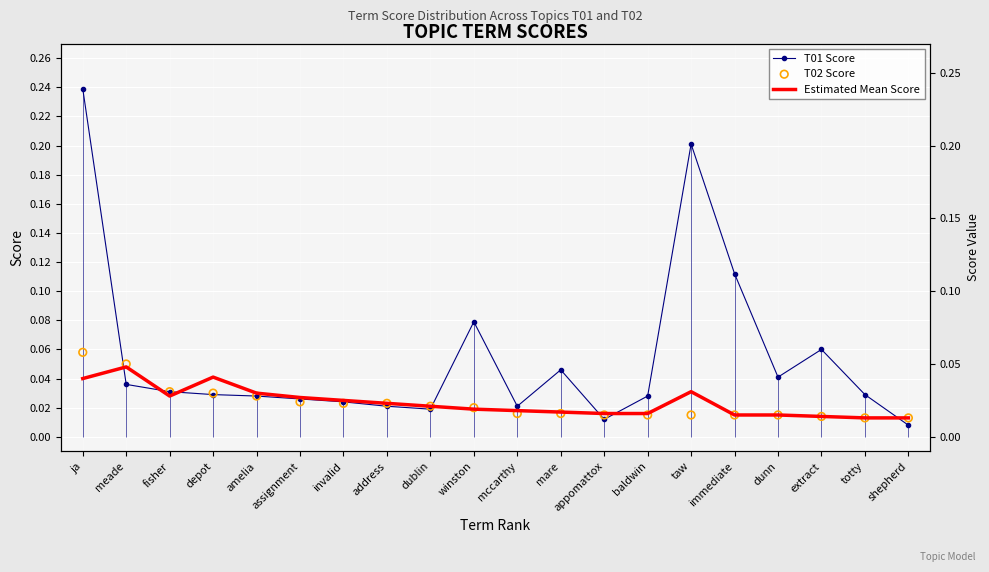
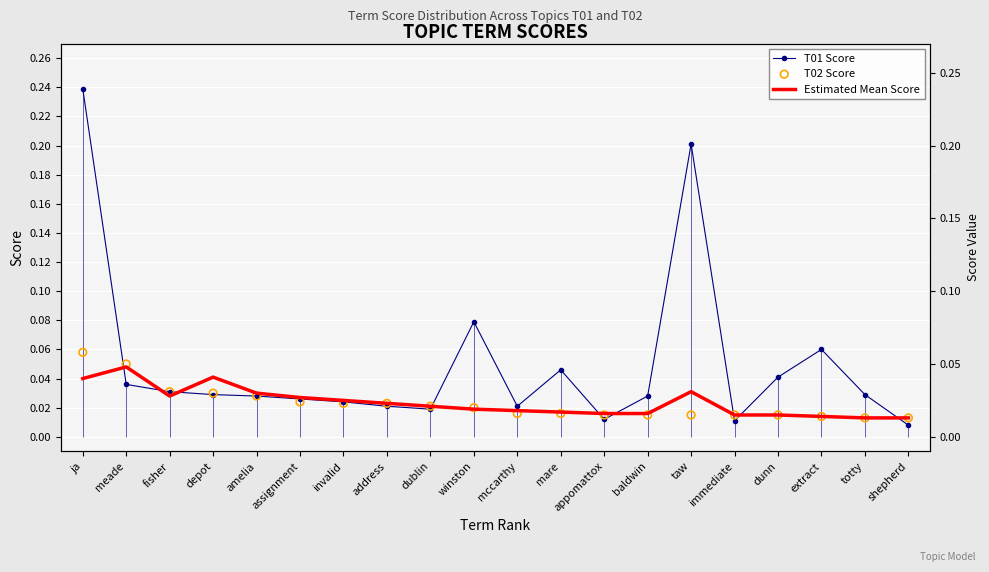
  {
    "T01 Score": {
      "ja": 0.239,
      "meade": 0.036,
      "address": 0.021,
      "dublin": 0.019,
      "winston": 0.079,
      "mccarthy": 0.021,
      "mare": 0.046,
      "appomattox": 0.012,
      "baldwin": 0.028,
      "taw": 0.201,
-     "immediate": 0.112,
+     "immediate": 0.011,
      "dunn": 0.041,
      "extract": 0.060,
      "totty": 0.029,
      "shepherd": 0.008
    },
    "Estimated Mean Score": {
      "ja": 0.040,
      "meade": 0.048,
      "fisher": 0.028,
      "depot": 0.041,
      "amelia": 0.030,
      "mccarthy": 0.018,
      "taw": 0.031
    }
  }
